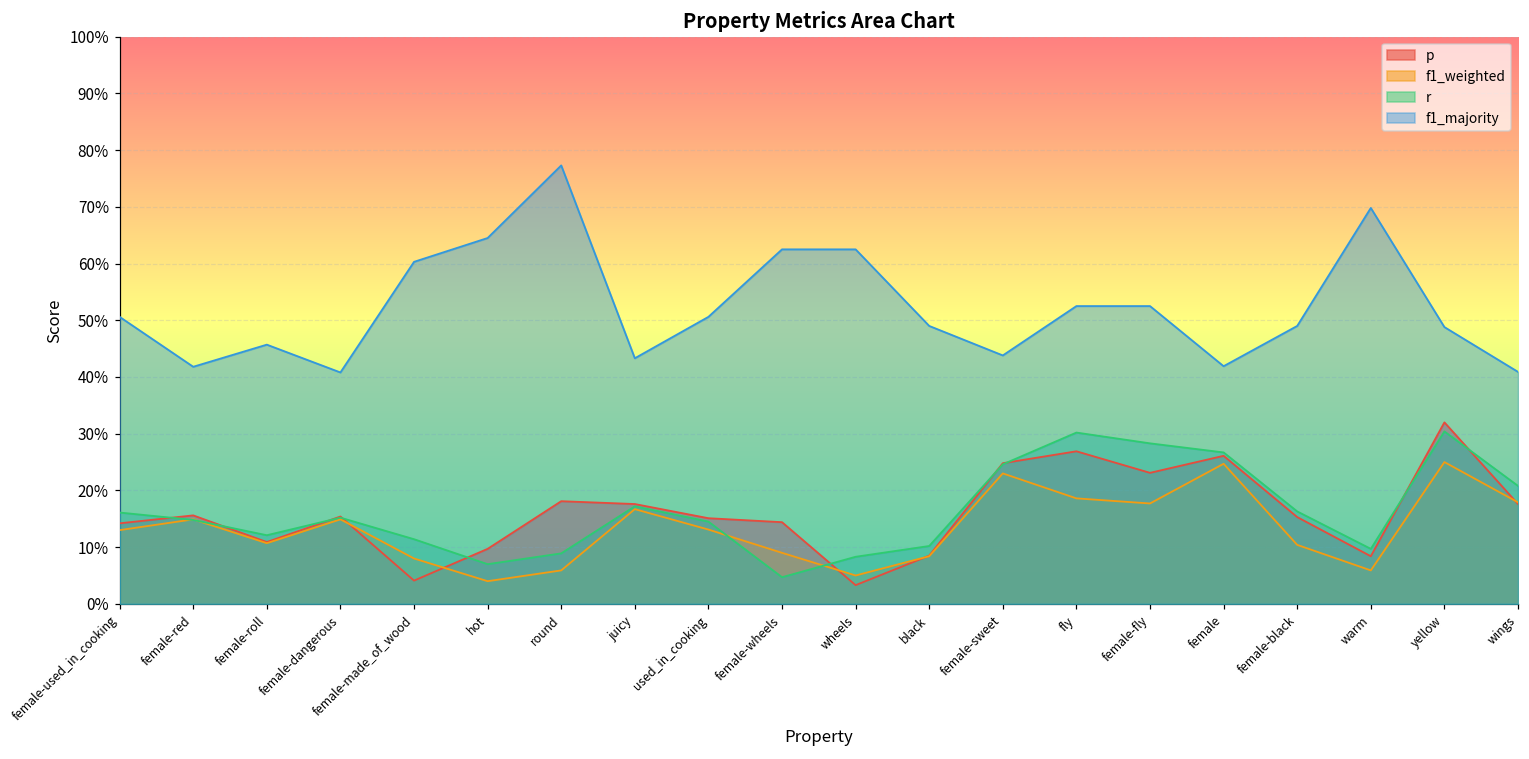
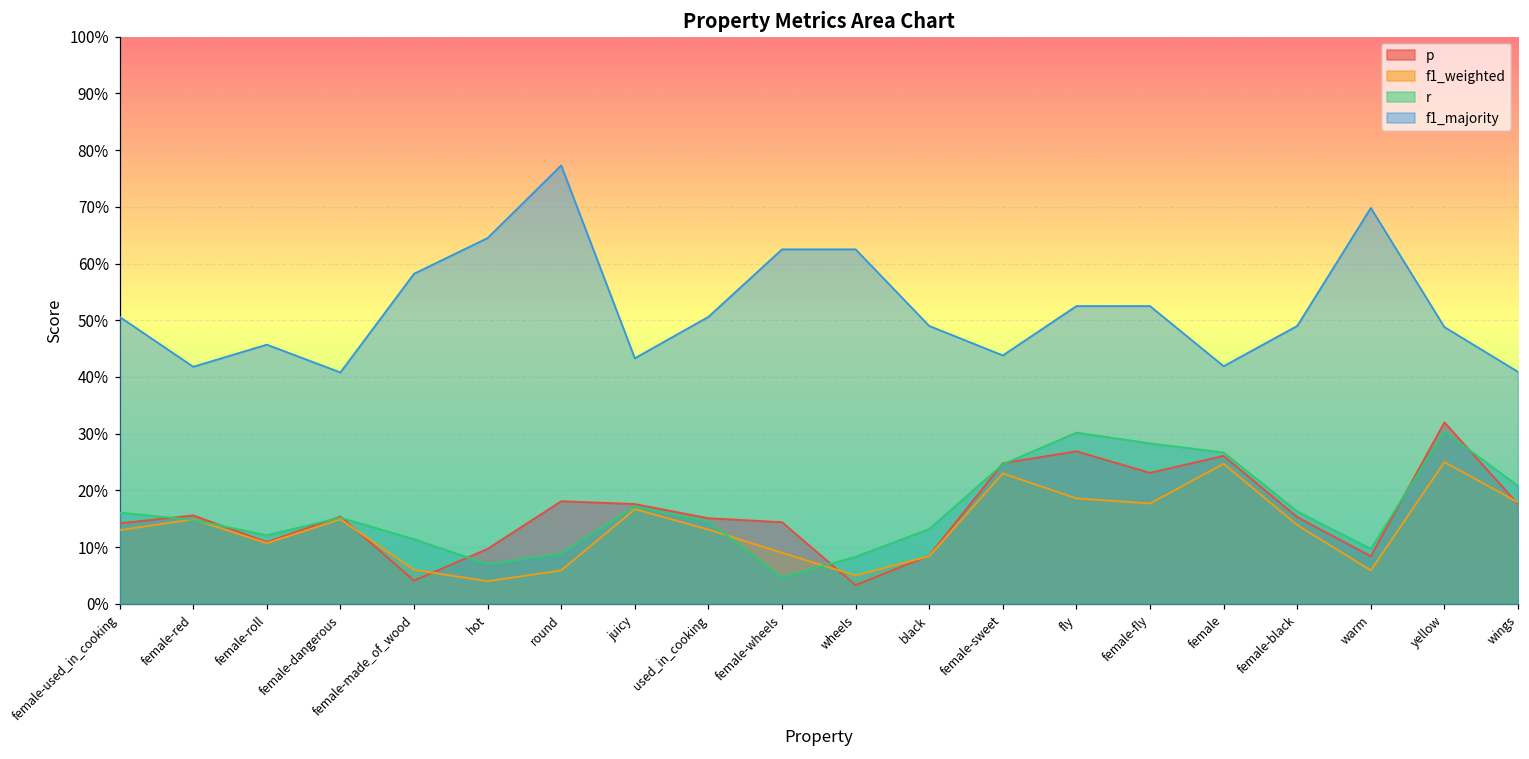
  {
    "p": {
      "female-used_in_cooking": "14%",
      "female-red": "16%",
      "female-made_of_wood": "4%",
      "hot": "10%",
      "round": "18%",
      "used_in_cooking": "15%",
      "female-wheels": "14%",
      "wheels": "3%",
      "fly": "27%",
      "female-fly": "23%",
      "female": "26%",
      "female-black": "15%",
      "warm": "8%",
      "yellow": "32%"
    },
    "f1_weighted": {
      "female-used_in_cooking": "13%",
-     "female-made_of_wood": "8%",
+     "female-made_of_wood": "6%",
      "hot": "4%",
      "round": "6%",
      "juicy": "17%",
      "used_in_cooking": "13%",
      "female-wheels": "9%",
      "wheels": "5%",
      "female-sweet": "23%",
      "fly": "19%",
      "female-fly": "18%",
      "female": "25%",
-     "female-black": "10%",
+     "female-black": "14%",
      "warm": "6%",
      "yellow": "25%"
    },
    "r": {
      "female-used_in_cooking": "16%",
      "female-roll": "12%",
      "female-made_of_wood": "11%",
      "hot": "7%",
      "round": "9%",
      "used_in_cooking": "14%",
      "female-wheels": "5%",
      "wheels": "8%",
-     "black": "10%",
+     "black": "13%",
      "fly": "30%",
      "female-fly": "28%",
      "female": "27%",
      "female-black": "16%",
      "warm": "10%",
      "yellow": "30%",
      "wings": "21%"
    },
    "f1_majority": {
      "female-used_in_cooking": "51%",
      "female-red": "42%",
      "female-roll": "46%",
      "female-dangerous": "41%",
-     "female-made_of_wood": "60%",
+     "female-made_of_wood": "58%",
      "hot": "65%",
      "round": "77%",
      "juicy": "43%",
      "used_in_cooking": "51%",
      "female-wheels": "63%",
      "wheels": "63%",
      "black": "49%",
      "female-sweet": "44%",
      "fly": "53%",
      "female-fly": "53%",
      "female": "42%",
      "female-black": "49%",
      "warm": "70%",
      "yellow": "49%",
      "wings": "41%"
    }
  }
